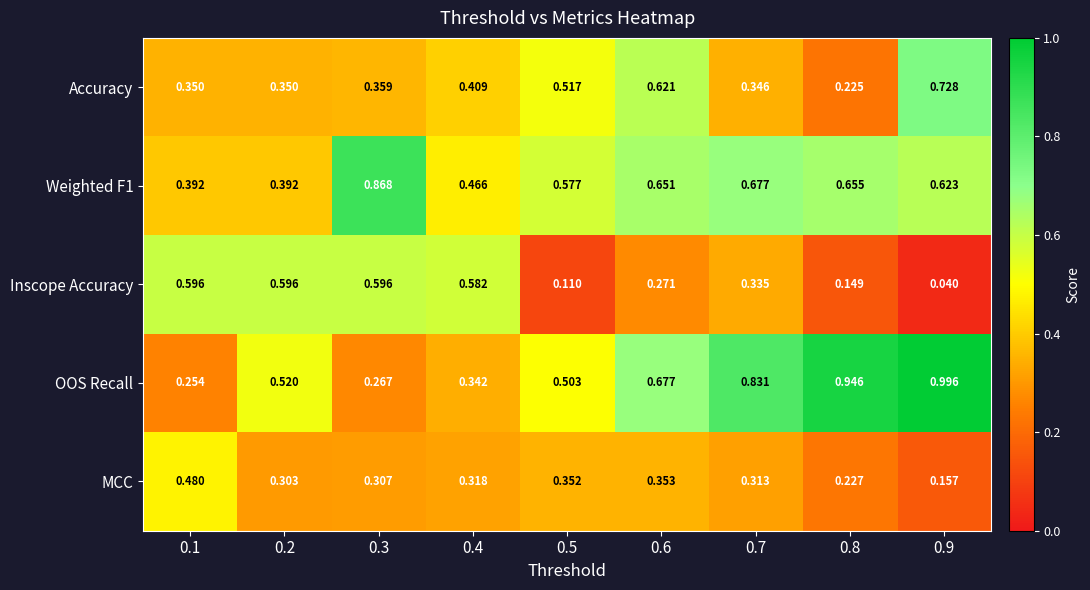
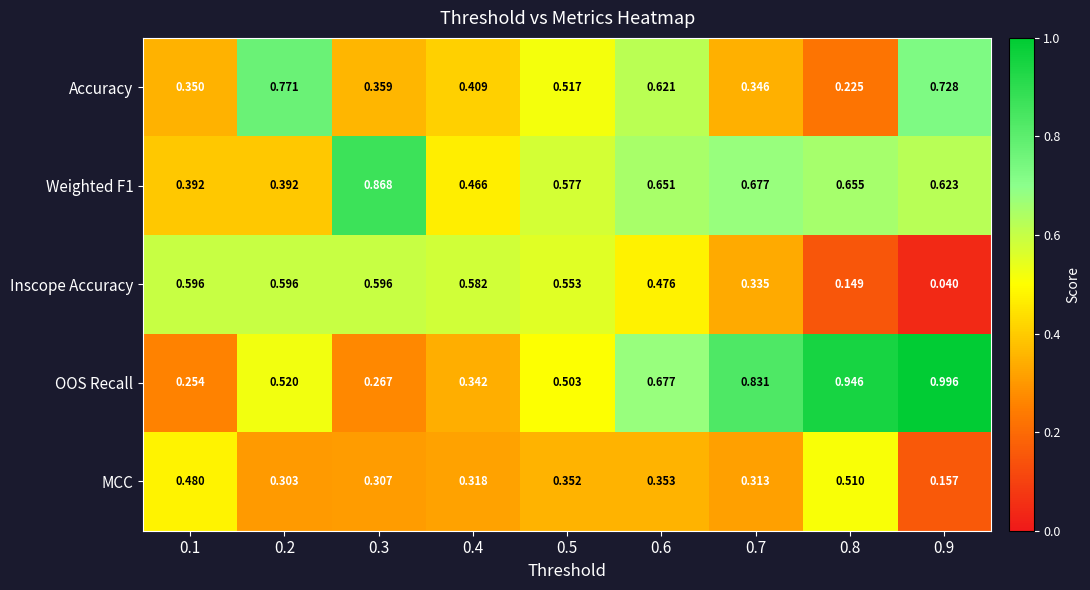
  {
    "Accuracy": {
      "0.1": 0.350,
-     "0.2": 0.350,
+     "0.2": 0.771,
      "0.3": 0.359,
      "0.4": 0.409,
      "0.5": 0.517,
      "0.6": 0.621,
      "0.7": 0.346,
      "0.8": 0.225,
      "0.9": 0.728
    },
    "Weighted F1": {
      "0.1": 0.392,
      "0.2": 0.392,
      "0.3": 0.868,
      "0.4": 0.466,
      "0.5": 0.577,
      "0.6": 0.651,
      "0.7": 0.677,
      "0.8": 0.655,
      "0.9": 0.623
    },
    "Inscope Accuracy": {
      "0.1": 0.596,
      "0.2": 0.596,
      "0.3": 0.596,
      "0.4": 0.582,
-     "0.5": 0.110,
-     "0.6": 0.271,
+     "0.5": 0.553,
+     "0.6": 0.476,
      "0.7": 0.335,
      "0.8": 0.149,
      "0.9": 0.040
    },
    "OOS Recall": {
      "0.1": 0.254,
      "0.2": 0.520,
      "0.3": 0.267,
      "0.4": 0.342,
      "0.5": 0.503,
      "0.6": 0.677,
      "0.7": 0.831,
      "0.8": 0.946,
      "0.9": 0.996
    },
    "MCC": {
      "0.1": 0.480,
      "0.2": 0.303,
      "0.3": 0.307,
      "0.4": 0.318,
      "0.5": 0.352,
      "0.6": 0.353,
      "0.7": 0.313,
-     "0.8": 0.227,
+     "0.8": 0.510,
      "0.9": 0.157
    }
  }
